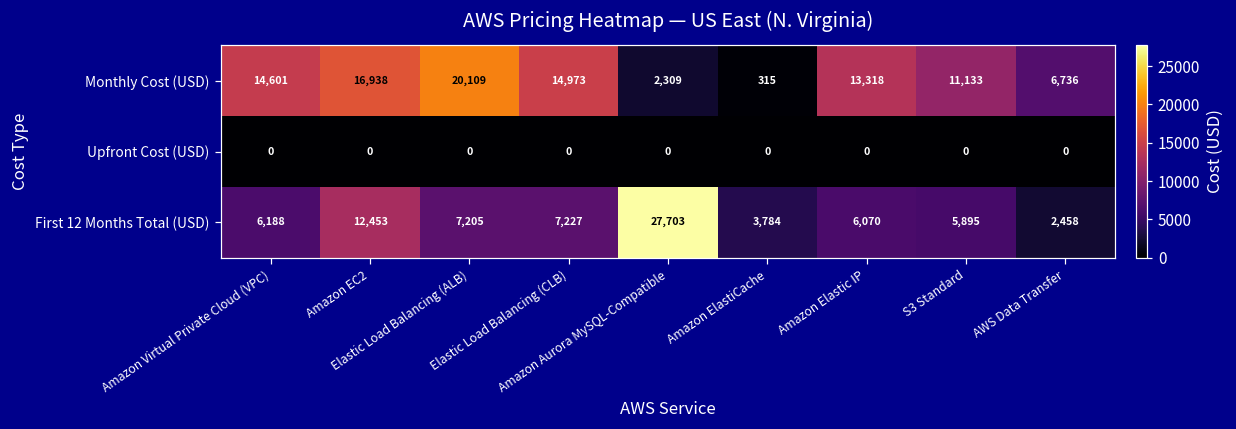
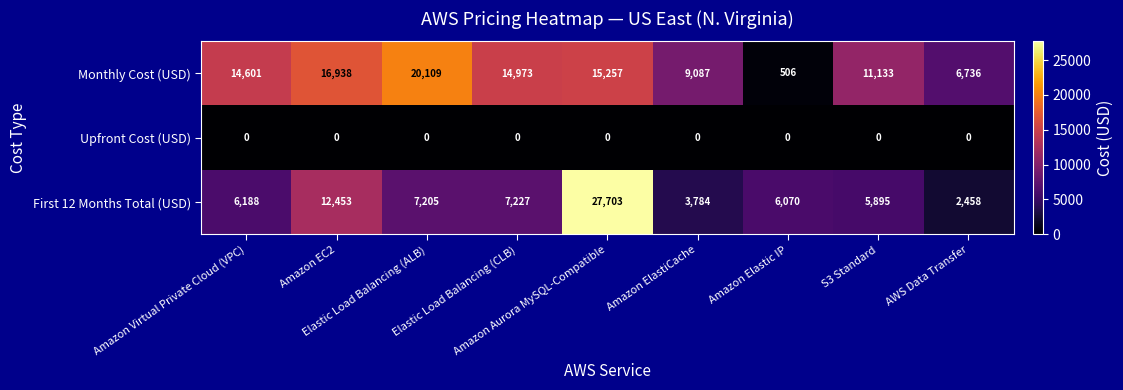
  {
    "Monthly Cost (USD)": {
      "Amazon Virtual Private Cloud (VPC)": "14,601",
      "Amazon EC2": "16,938",
      "Elastic Load Balancing (ALB)": "20,109",
      "Elastic Load Balancing (CLB)": "14,973",
-     "Amazon Aurora MySQL-Compatible": "2,309",
-     "Amazon ElastiCache": "315",
-     "Amazon Elastic IP": "13,318",
+     "Amazon Aurora MySQL-Compatible": "15,257",
+     "Amazon ElastiCache": "9,087",
+     "Amazon Elastic IP": "506",
      "S3 Standard": "11,133",
      "AWS Data Transfer": "6,736"
    },
    "Upfront Cost (USD)": {
      "Amazon Virtual Private Cloud (VPC)": "0",
      "Amazon EC2": "0",
      "Elastic Load Balancing (ALB)": "0",
      "Elastic Load Balancing (CLB)": "0",
      "Amazon Aurora MySQL-Compatible": "0",
      "Amazon ElastiCache": "0",
      "Amazon Elastic IP": "0",
      "S3 Standard": "0",
      "AWS Data Transfer": "0"
    },
    "First 12 Months Total (USD)": {
      "Amazon Virtual Private Cloud (VPC)": "6,188",
      "Amazon EC2": "12,453",
      "Elastic Load Balancing (ALB)": "7,205",
      "Elastic Load Balancing (CLB)": "7,227",
      "Amazon Aurora MySQL-Compatible": "27,703",
      "Amazon ElastiCache": "3,784",
      "Amazon Elastic IP": "6,070",
      "S3 Standard": "5,895",
      "AWS Data Transfer": "2,458"
    }
  }
